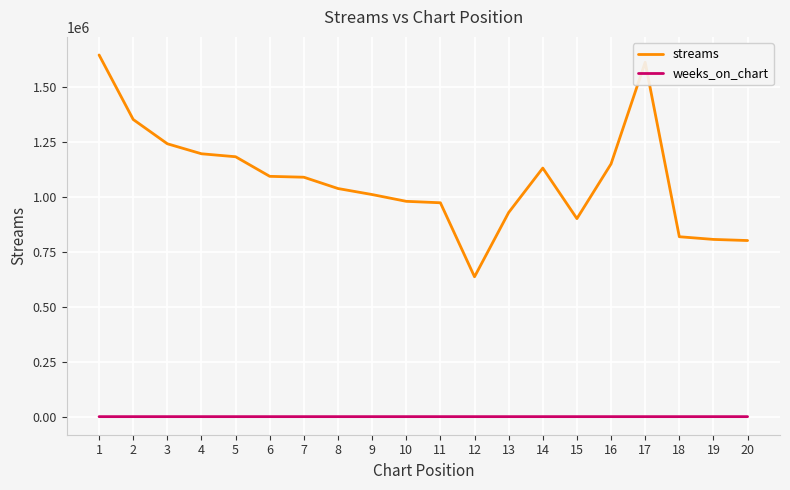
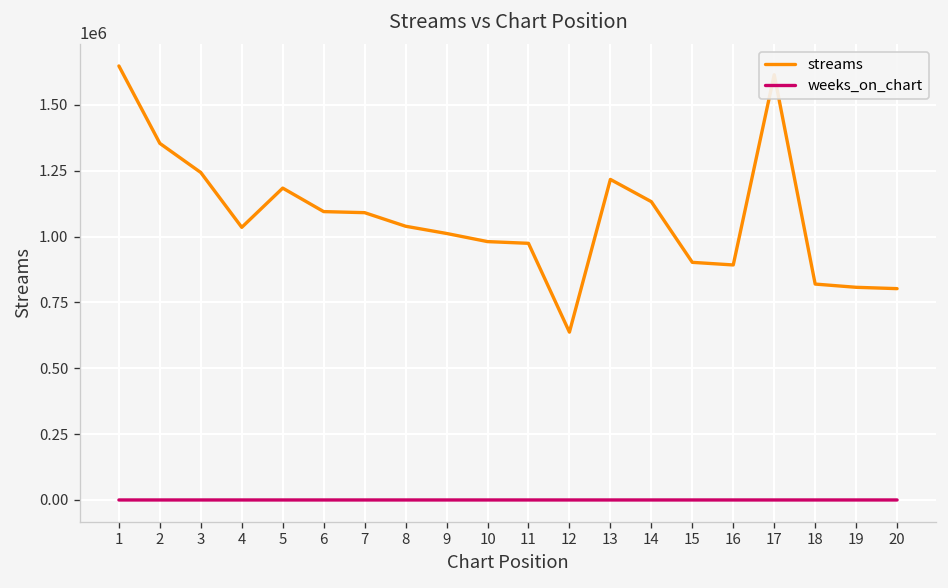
  {
    "streams": {
      "1": 1650000,
      "2": 1350000,
      "3": 1240000,
-     "4": 1200000,
+     "4": 1030000,
      "5": 1180000,
      "6": 1090000,
      "7": 1090000,
      "8": 1040000,
      "9": 1010000,
      "10": 980000,
      "11": 970000,
      "12": 640000,
-     "13": 930000,
+     "13": 1220000,
      "14": 1130000,
      "15": 900000,
-     "16": 1150000,
+     "16": 890000,
      "18": 820000,
      "19": 810000,
      "20": 800000
    },
    "weeks_on_chart": {
      "1": 0,
      "2": 0,
      "3": 0,
      "4": 0,
      "5": 0,
      "6": 0,
      "7": 0,
      "8": 0,
      "9": 0,
      "10": 0,
      "11": 0,
      "12": 0,
      "13": 0,
      "14": 0,
      "15": 0,
      "16": 0,
      "17": 0,
      "18": 0,
      "19": 0,
      "20": 0
    }
  }
